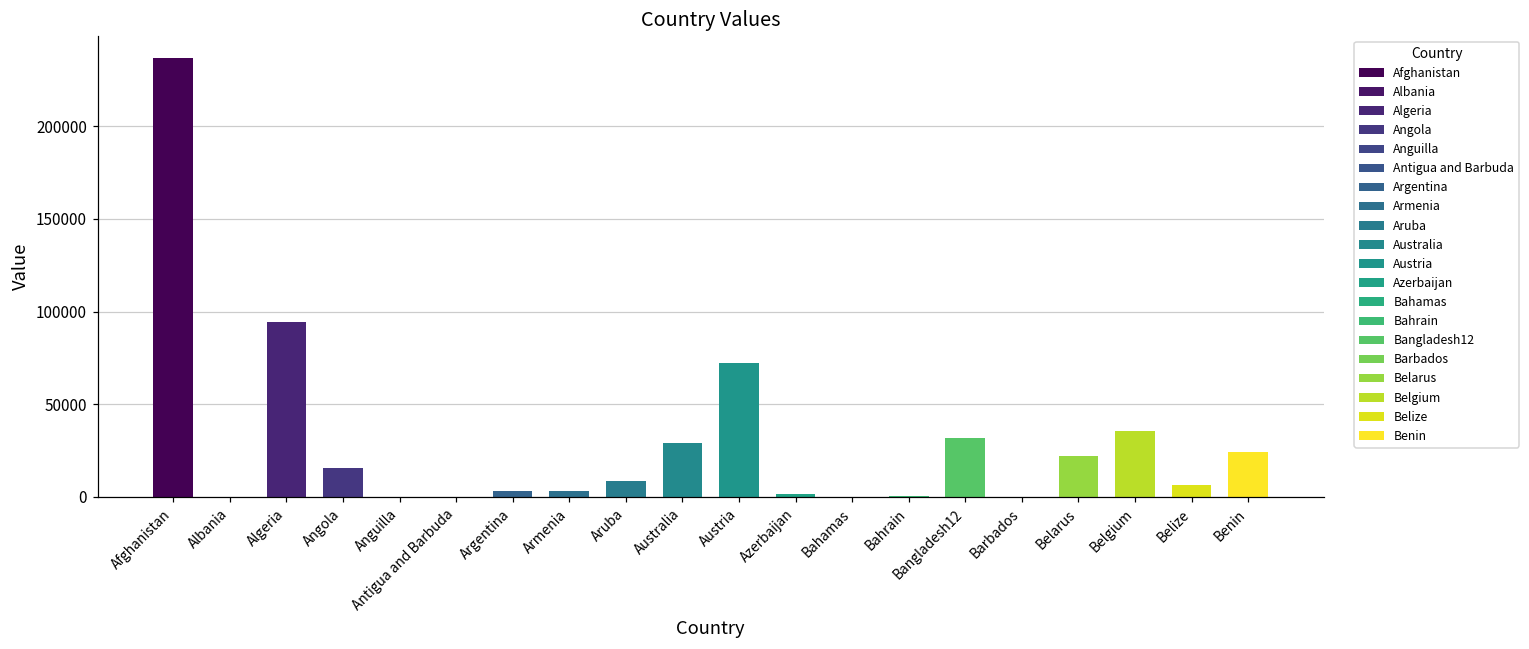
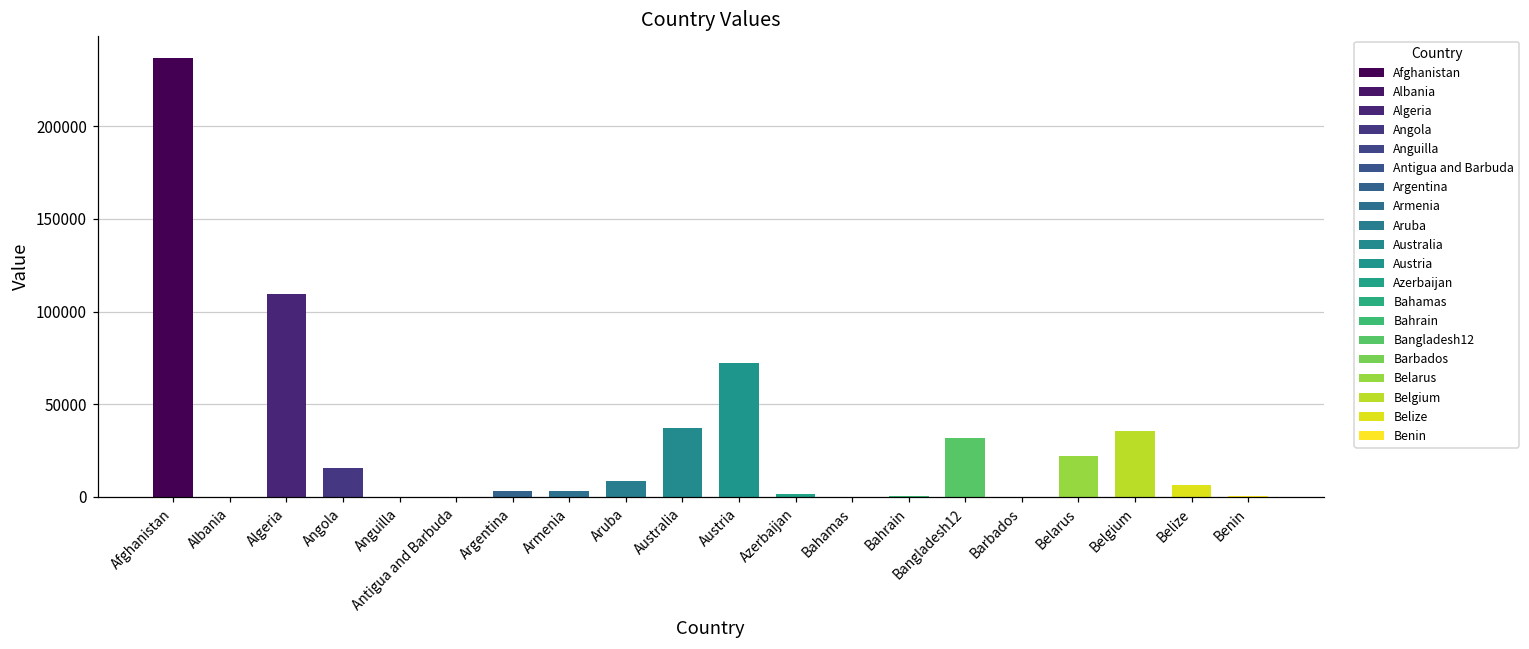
  {
    "Afghanistan": 237000,
-   "Algeria": 94000,
+   "Algeria": 110000,
    "Angola": 16000,
    "Argentina": 3000,
    "Armenia": 3000,
    "Aruba": 8000,
-   "Australia": 29000,
+   "Australia": 37000,
    "Austria": 72000,
    "Bangladesh12": 32000,
    "Barbados": 0,
    "Belarus": 22000,
    "Belgium": 35000,
    "Belize": 6000,
-   "Benin": 24000
+   "Benin": 1000
  }
